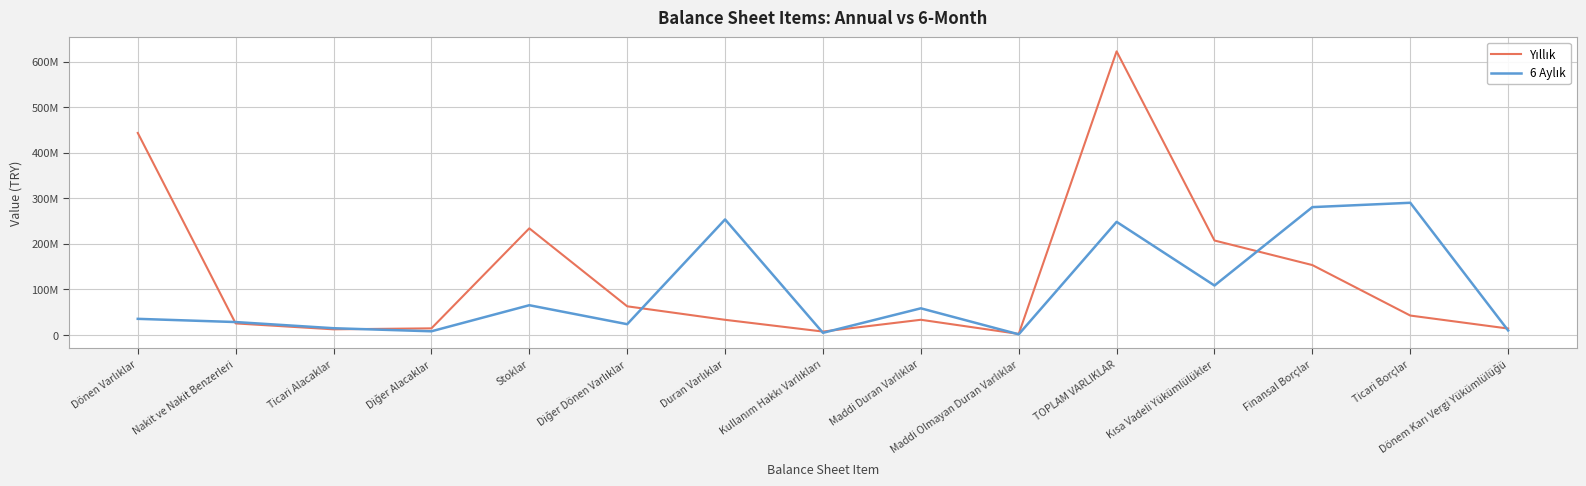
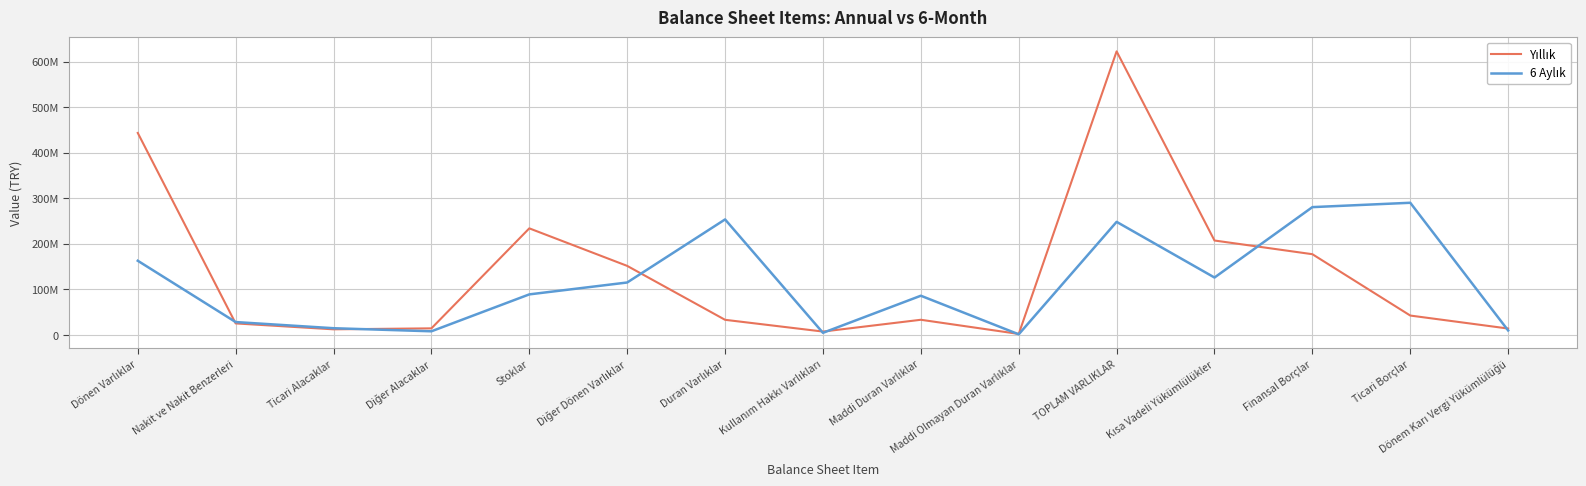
  {
    "Yıllık": {
      "Dönen Varlıklar": 440000000,
      "Diğer Alacaklar": 10000000,
      "Stoklar": 230000000,
-     "Diğer Dönen Varlıklar": 60000000,
+     "Diğer Dönen Varlıklar": 150000000,
      "Duran Varlıklar": 30000000,
      "Maddi Duran Varlıklar": 30000000,
      "TOPLAM VARLIKLAR": 620000000,
      "Kısa Vadeli Yükümlülükler": 210000000,
-     "Finansal Borçlar": 150000000,
+     "Finansal Borçlar": 180000000,
      "Ticari Borçlar": 40000000
    },
    "6 Aylık": {
-     "Dönen Varlıklar": 40000000,
+     "Dönen Varlıklar": 160000000,
      "Diğer Alacaklar": 10000000,
-     "Stoklar": 70000000,
-     "Diğer Dönen Varlıklar": 20000000,
+     "Stoklar": 90000000,
+     "Diğer Dönen Varlıklar": 110000000,
      "Duran Varlıklar": 250000000,
-     "Maddi Duran Varlıklar": 60000000,
+     "Maddi Duran Varlıklar": 90000000,
      "TOPLAM VARLIKLAR": 250000000,
-     "Kısa Vadeli Yükümlülükler": 110000000,
+     "Kısa Vadeli Yükümlülükler": 130000000,
      "Finansal Borçlar": 280000000,
      "Ticari Borçlar": 290000000
    }
  }
